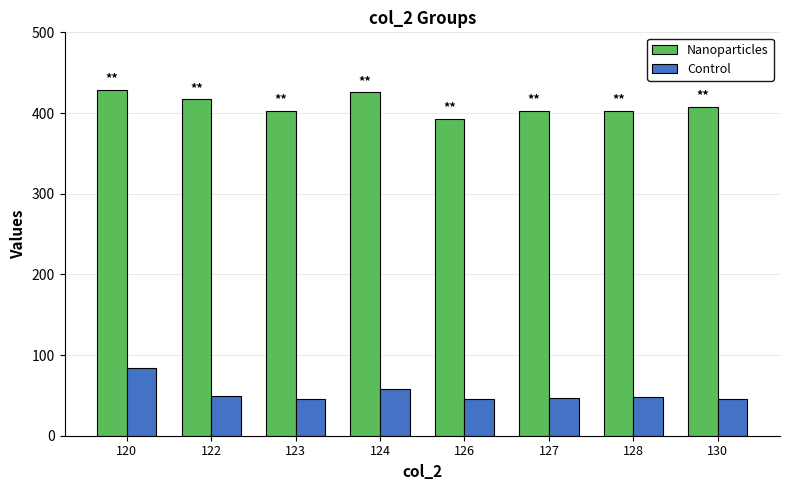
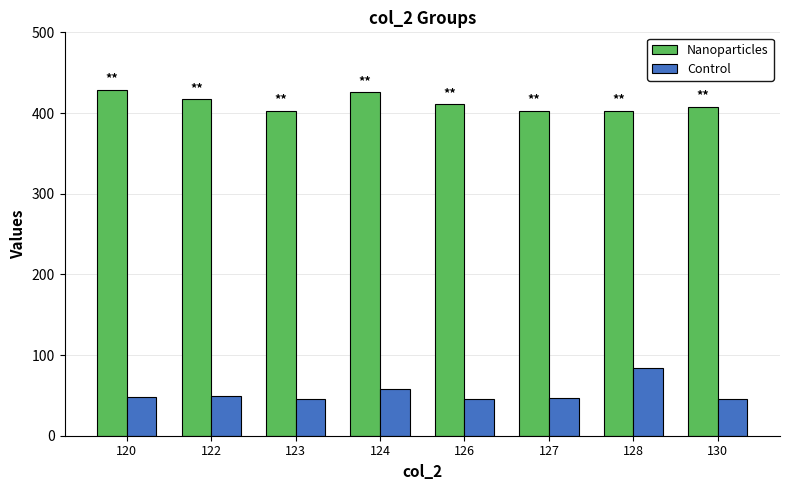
  {
    "Nanoparticles": {
      "120": 430,
      "122": 420,
      "123": 400,
      "124": 430,
-     "126": 390,
+     "126": 410,
      "127": 400,
      "128": 400,
      "130": 410
    },
    "Control": {
-     "120": 80,
+     "120": 50,
      "122": 50,
      "123": 50,
      "124": 60,
      "126": 50,
      "127": 50,
-     "128": 50,
+     "128": 80,
      "130": 50
    }
  }
